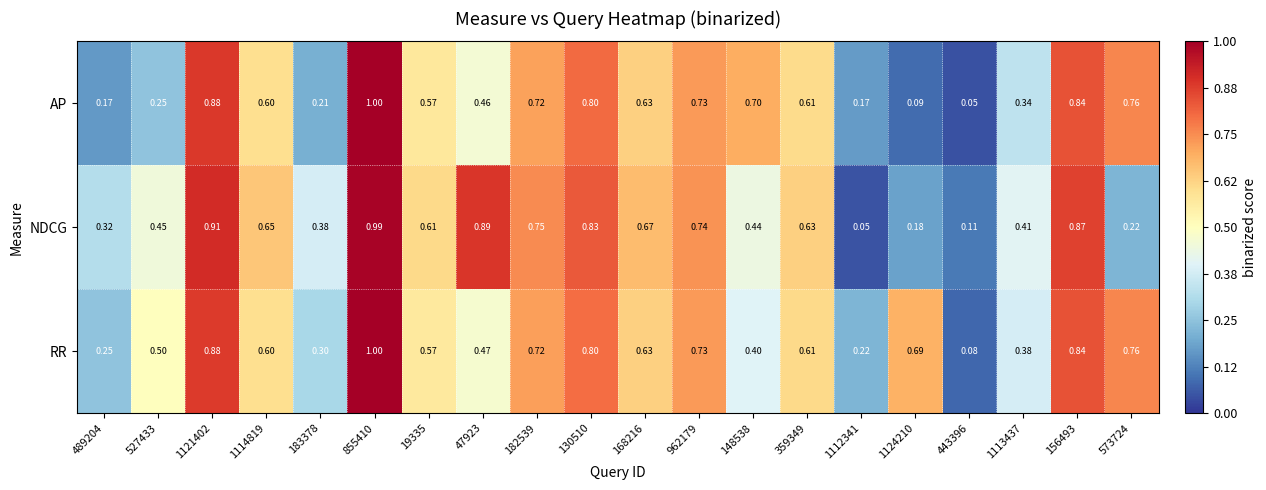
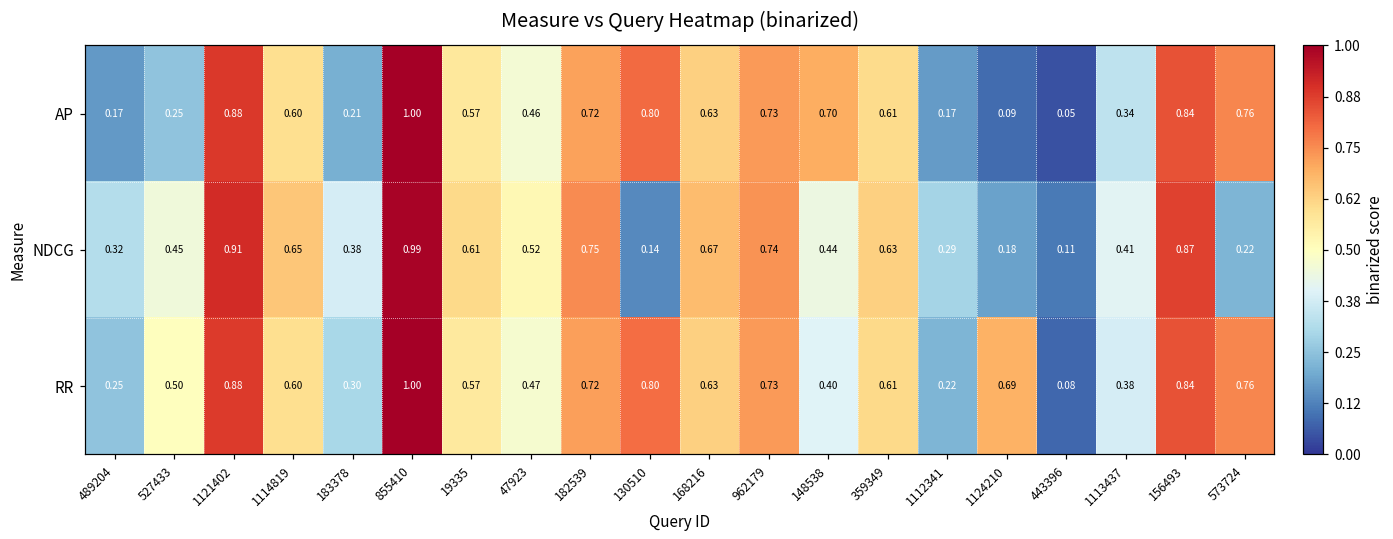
  {
    "AP": {
      "489204": 0.17,
      "527433": 0.25,
      "1121402": 0.88,
      "1114819": 0.60,
      "183378": 0.21,
      "855410": 1.00,
      "19335": 0.57,
      "47923": 0.46,
      "182539": 0.72,
      "130510": 0.80,
      "168216": 0.63,
      "962179": 0.73,
      "148538": 0.70,
      "359349": 0.61,
      "1112341": 0.17,
      "1124210": 0.09,
      "443396": 0.05,
      "1113437": 0.34,
      "156493": 0.84,
      "573724": 0.76
    },
    "NDCG": {
      "489204": 0.32,
      "527433": 0.45,
      "1121402": 0.91,
      "1114819": 0.65,
      "183378": 0.38,
      "855410": 0.99,
      "19335": 0.61,
-     "47923": 0.89,
+     "47923": 0.52,
      "182539": 0.75,
-     "130510": 0.83,
+     "130510": 0.14,
      "168216": 0.67,
      "962179": 0.74,
      "148538": 0.44,
      "359349": 0.63,
-     "1112341": 0.05,
+     "1112341": 0.29,
      "1124210": 0.18,
      "443396": 0.11,
      "1113437": 0.41,
      "156493": 0.87,
      "573724": 0.22
    },
    "RR": {
      "489204": 0.25,
      "527433": 0.50,
      "1121402": 0.88,
      "1114819": 0.60,
      "183378": 0.30,
      "855410": 1.00,
      "19335": 0.57,
      "47923": 0.47,
      "182539": 0.72,
      "130510": 0.80,
      "168216": 0.63,
      "962179": 0.73,
      "148538": 0.40,
      "359349": 0.61,
      "1112341": 0.22,
      "1124210": 0.69,
      "443396": 0.08,
      "1113437": 0.38,
      "156493": 0.84,
      "573724": 0.76
    }
  }
